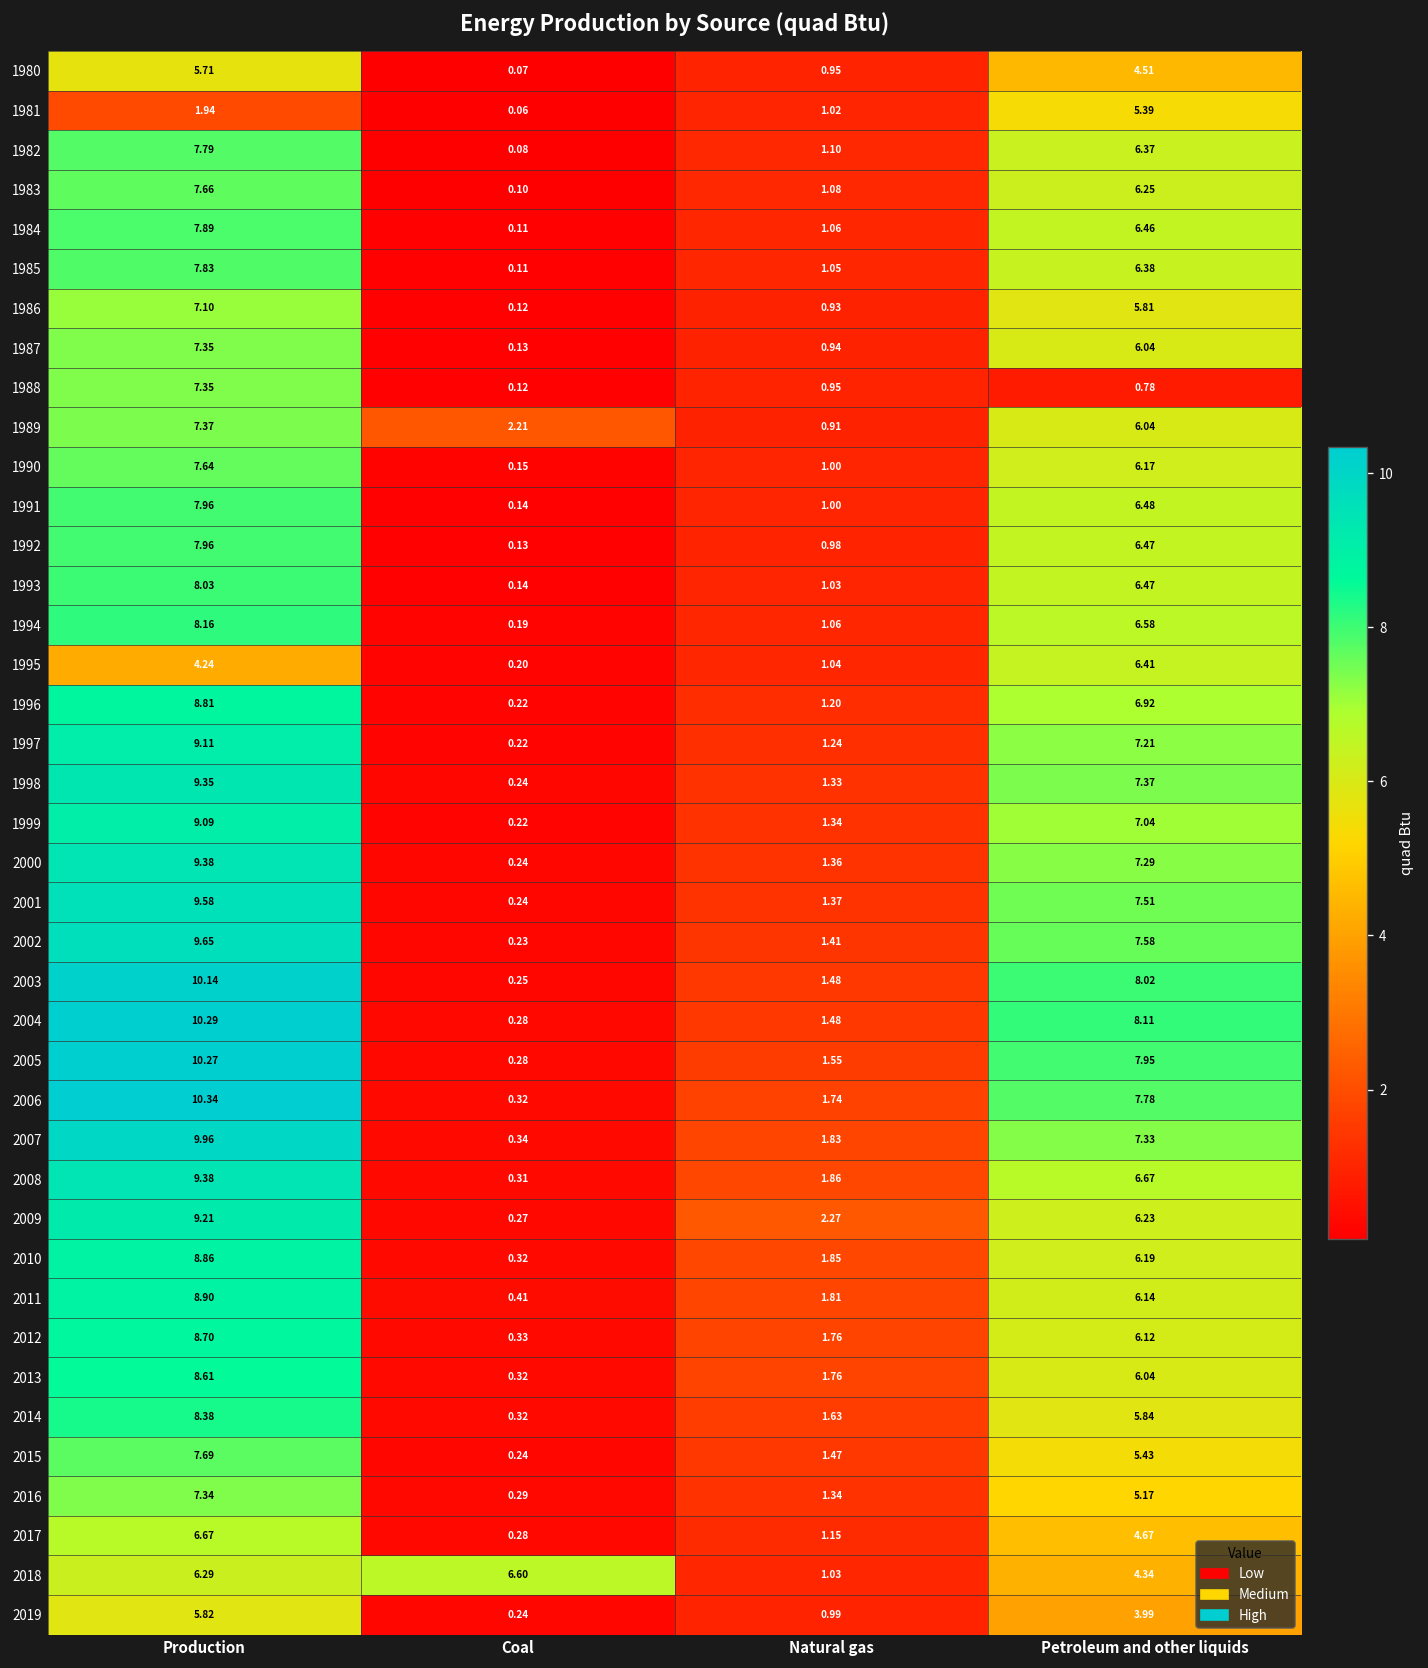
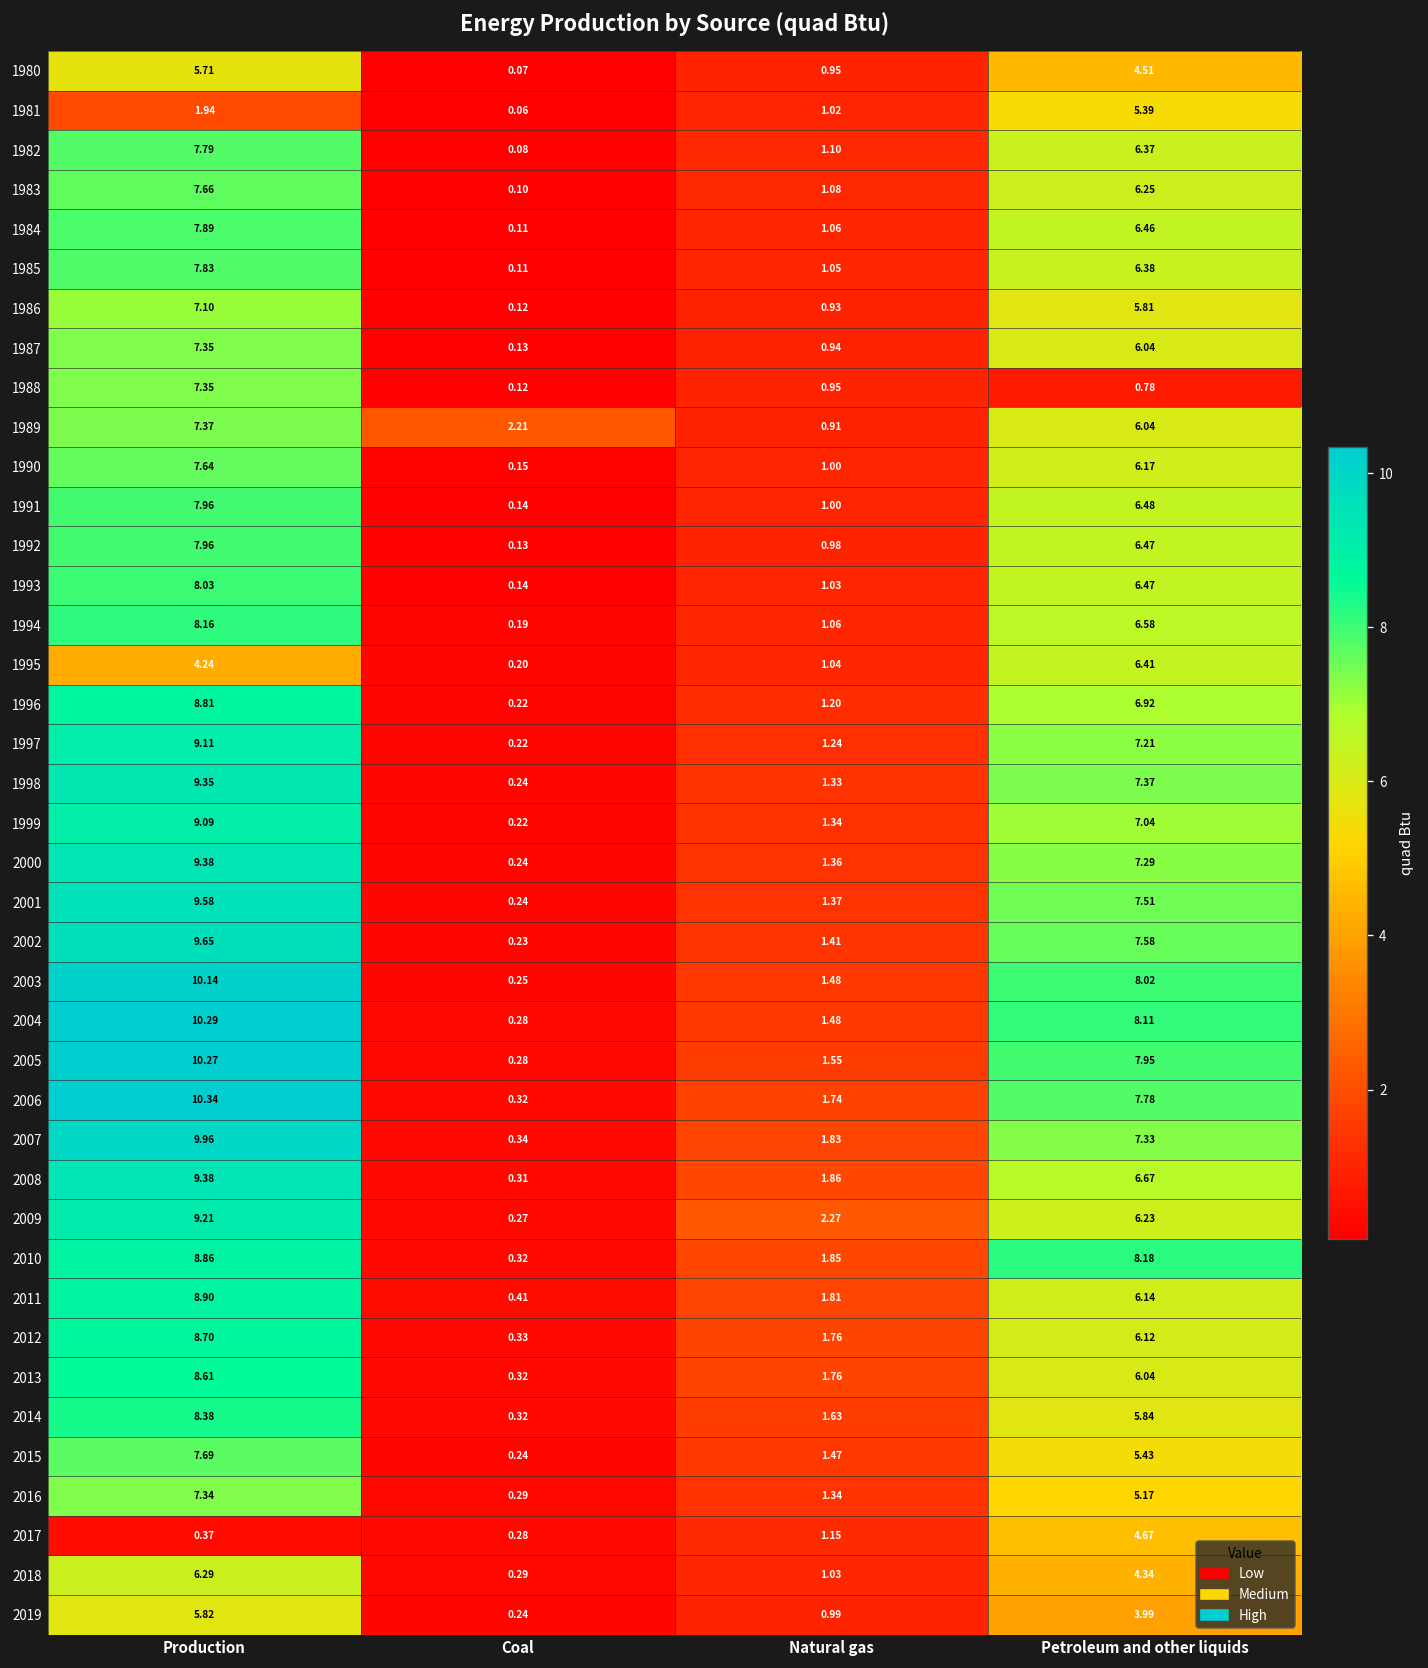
  {
    "1980": {
      "Production": 5.71,
      "Coal": 0.07,
      "Natural gas": 0.95,
      "Petroleum and other liquids": 4.51
    },
    "1981": {
      "Production": 1.94,
      "Coal": 0.06,
      "Natural gas": 1.02,
      "Petroleum and other liquids": 5.39
    },
    "1982": {
      "Production": 7.79,
      "Coal": 0.08,
      "Natural gas": 1.10,
      "Petroleum and other liquids": 6.37
    },
    "1983": {
      "Production": 7.66,
      "Coal": 0.10,
      "Natural gas": 1.08,
      "Petroleum and other liquids": 6.25
    },
    "1984": {
      "Production": 7.89,
      "Coal": 0.11,
      "Natural gas": 1.06,
      "Petroleum and other liquids": 6.46
    },
    "1985": {
      "Production": 7.83,
      "Coal": 0.11,
      "Natural gas": 1.05,
      "Petroleum and other liquids": 6.38
    },
    "1986": {
      "Production": 7.10,
      "Coal": 0.12,
      "Natural gas": 0.93,
      "Petroleum and other liquids": 5.81
    },
    "1987": {
      "Production": 7.35,
      "Coal": 0.13,
      "Natural gas": 0.94,
      "Petroleum and other liquids": 6.04
    },
    "1988": {
      "Production": 7.35,
      "Coal": 0.12,
      "Natural gas": 0.95,
      "Petroleum and other liquids": 0.78
    },
    "1989": {
      "Production": 7.37,
      "Coal": 2.21,
      "Natural gas": 0.91,
      "Petroleum and other liquids": 6.04
    },
    "1990": {
      "Production": 7.64,
      "Coal": 0.15,
      "Natural gas": 1.00,
      "Petroleum and other liquids": 6.17
    },
    "1991": {
      "Production": 7.96,
      "Coal": 0.14,
      "Natural gas": 1.00,
      "Petroleum and other liquids": 6.48
    },
    "1992": {
      "Production": 7.96,
      "Coal": 0.13,
      "Natural gas": 0.98,
      "Petroleum and other liquids": 6.47
    },
    "1993": {
      "Production": 8.03,
      "Coal": 0.14,
      "Natural gas": 1.03,
      "Petroleum and other liquids": 6.47
    },
    "1994": {
      "Production": 8.16,
      "Coal": 0.19,
      "Natural gas": 1.06,
      "Petroleum and other liquids": 6.58
    },
    "1995": {
      "Production": 4.24,
      "Coal": 0.20,
      "Natural gas": 1.04,
      "Petroleum and other liquids": 6.41
    },
    "1996": {
      "Production": 8.81,
      "Coal": 0.22,
      "Natural gas": 1.20,
      "Petroleum and other liquids": 6.92
    },
    "1997": {
      "Production": 9.11,
      "Coal": 0.22,
      "Natural gas": 1.24,
      "Petroleum and other liquids": 7.21
    },
    "1998": {
      "Production": 9.35,
      "Coal": 0.24,
      "Natural gas": 1.33,
      "Petroleum and other liquids": 7.37
    },
    "1999": {
      "Production": 9.09,
      "Coal": 0.22,
      "Natural gas": 1.34,
      "Petroleum and other liquids": 7.04
    },
    "2000": {
      "Production": 9.38,
      "Coal": 0.24,
      "Natural gas": 1.36,
      "Petroleum and other liquids": 7.29
    },
    "2001": {
      "Production": 9.58,
      "Coal": 0.24,
      "Natural gas": 1.37,
      "Petroleum and other liquids": 7.51
    },
    "2002": {
      "Production": 9.65,
      "Coal": 0.23,
      "Natural gas": 1.41,
      "Petroleum and other liquids": 7.58
    },
    "2003": {
      "Production": 10.14,
      "Coal": 0.25,
      "Natural gas": 1.48,
      "Petroleum and other liquids": 8.02
    },
    "2004": {
      "Production": 10.29,
      "Coal": 0.28,
      "Natural gas": 1.48,
      "Petroleum and other liquids": 8.11
    },
    "2005": {
      "Production": 10.27,
      "Coal": 0.28,
      "Natural gas": 1.55,
      "Petroleum and other liquids": 7.95
    },
    "2006": {
      "Production": 10.34,
      "Coal": 0.32,
      "Natural gas": 1.74,
      "Petroleum and other liquids": 7.78
    },
    "2007": {
      "Production": 9.96,
      "Coal": 0.34,
      "Natural gas": 1.83,
      "Petroleum and other liquids": 7.33
    },
    "2008": {
      "Production": 9.38,
      "Coal": 0.31,
      "Natural gas": 1.86,
      "Petroleum and other liquids": 6.67
    },
    "2009": {
      "Production": 9.21,
      "Coal": 0.27,
      "Natural gas": 2.27,
      "Petroleum and other liquids": 6.23
    },
    "2010": {
      "Production": 8.86,
      "Coal": 0.32,
      "Natural gas": 1.85,
-     "Petroleum and other liquids": 6.19
+     "Petroleum and other liquids": 8.18
    },
    "2011": {
      "Production": 8.90,
      "Coal": 0.41,
      "Natural gas": 1.81,
      "Petroleum and other liquids": 6.14
    },
    "2012": {
      "Production": 8.70,
      "Coal": 0.33,
      "Natural gas": 1.76,
      "Petroleum and other liquids": 6.12
    },
    "2013": {
      "Production": 8.61,
      "Coal": 0.32,
      "Natural gas": 1.76,
      "Petroleum and other liquids": 6.04
    },
    "2014": {
      "Production": 8.38,
      "Coal": 0.32,
      "Natural gas": 1.63,
      "Petroleum and other liquids": 5.84
    },
    "2015": {
      "Production": 7.69,
      "Coal": 0.24,
      "Natural gas": 1.47,
      "Petroleum and other liquids": 5.43
    },
    "2016": {
      "Production": 7.34,
      "Coal": 0.29,
      "Natural gas": 1.34,
      "Petroleum and other liquids": 5.17
    },
    "2017": {
-     "Production": 6.67,
+     "Production": 0.37,
      "Coal": 0.28,
      "Natural gas": 1.15,
      "Petroleum and other liquids": 4.67
    },
    "2018": {
      "Production": 6.29,
-     "Coal": 6.60,
+     "Coal": 0.29,
      "Natural gas": 1.03,
      "Petroleum and other liquids": 4.34
    },
    "2019": {
      "Production": 5.82,
      "Coal": 0.24,
      "Natural gas": 0.99,
      "Petroleum and other liquids": 3.99
    }
  }
